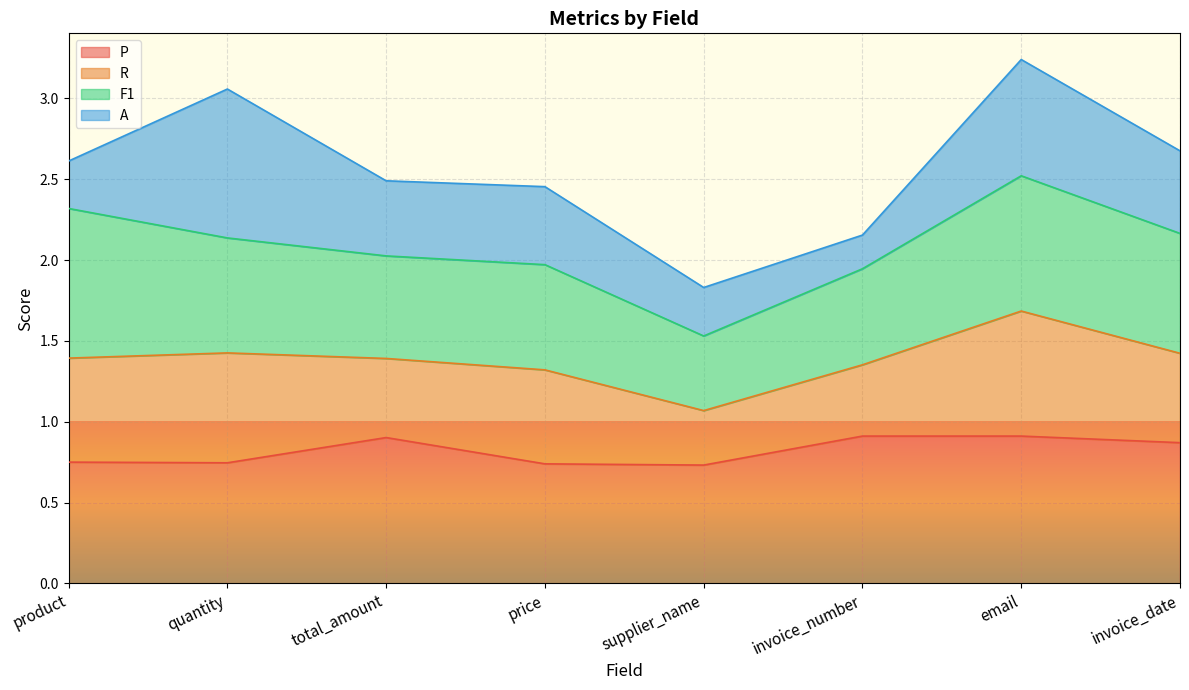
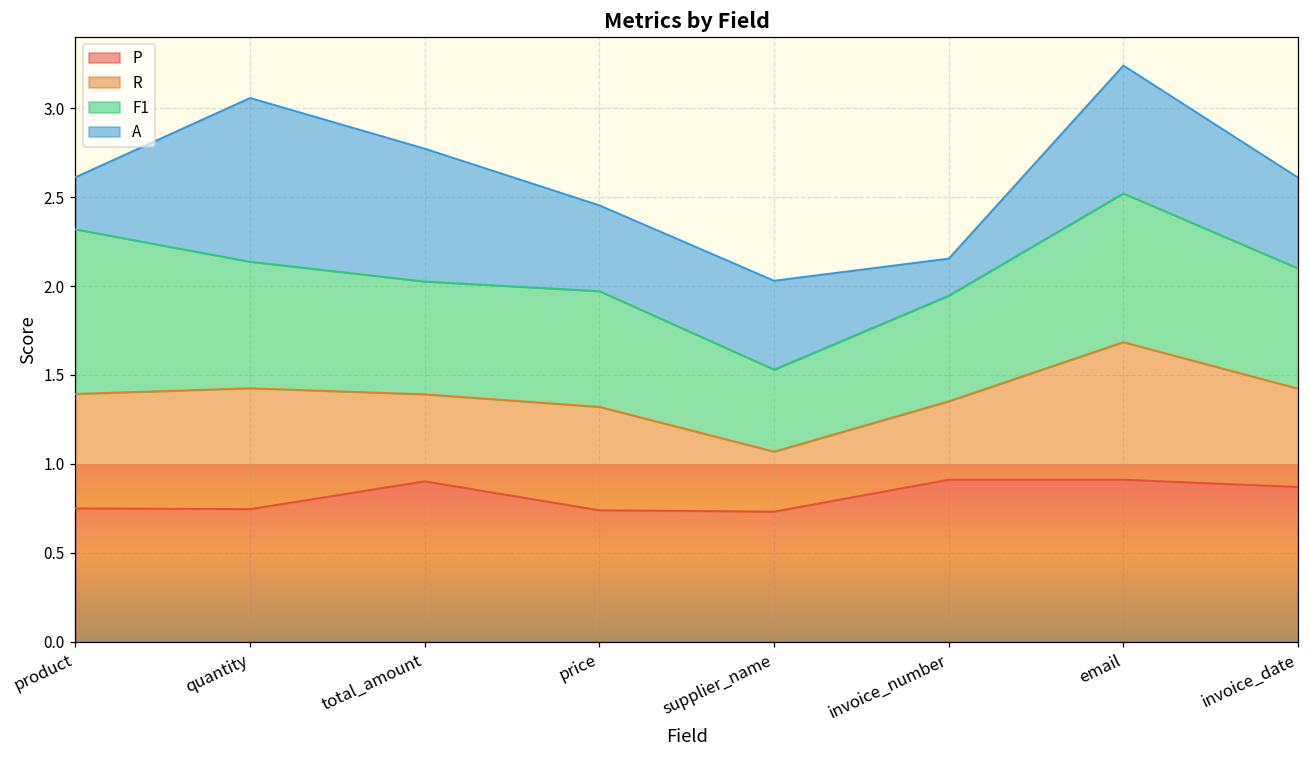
  {
    "F1": {
      "product": 0.93,
      "quantity": 0.71,
      "total_amount": 0.63,
      "price": 0.65,
      "supplier_name": 0.46,
      "invoice_number": 0.59,
      "email": 0.84,
-     "invoice_date": 0.74
+     "invoice_date": 0.68
    },
    "A": {
      "product": 0.29,
      "quantity": 0.92,
-     "total_amount": 0.46,
+     "total_amount": 0.75,
      "price": 0.48,
-     "supplier_name": 0.3,
+     "supplier_name": 0.5,
      "invoice_number": 0.21,
      "email": 0.72,
      "invoice_date": 0.51
    }
  }
